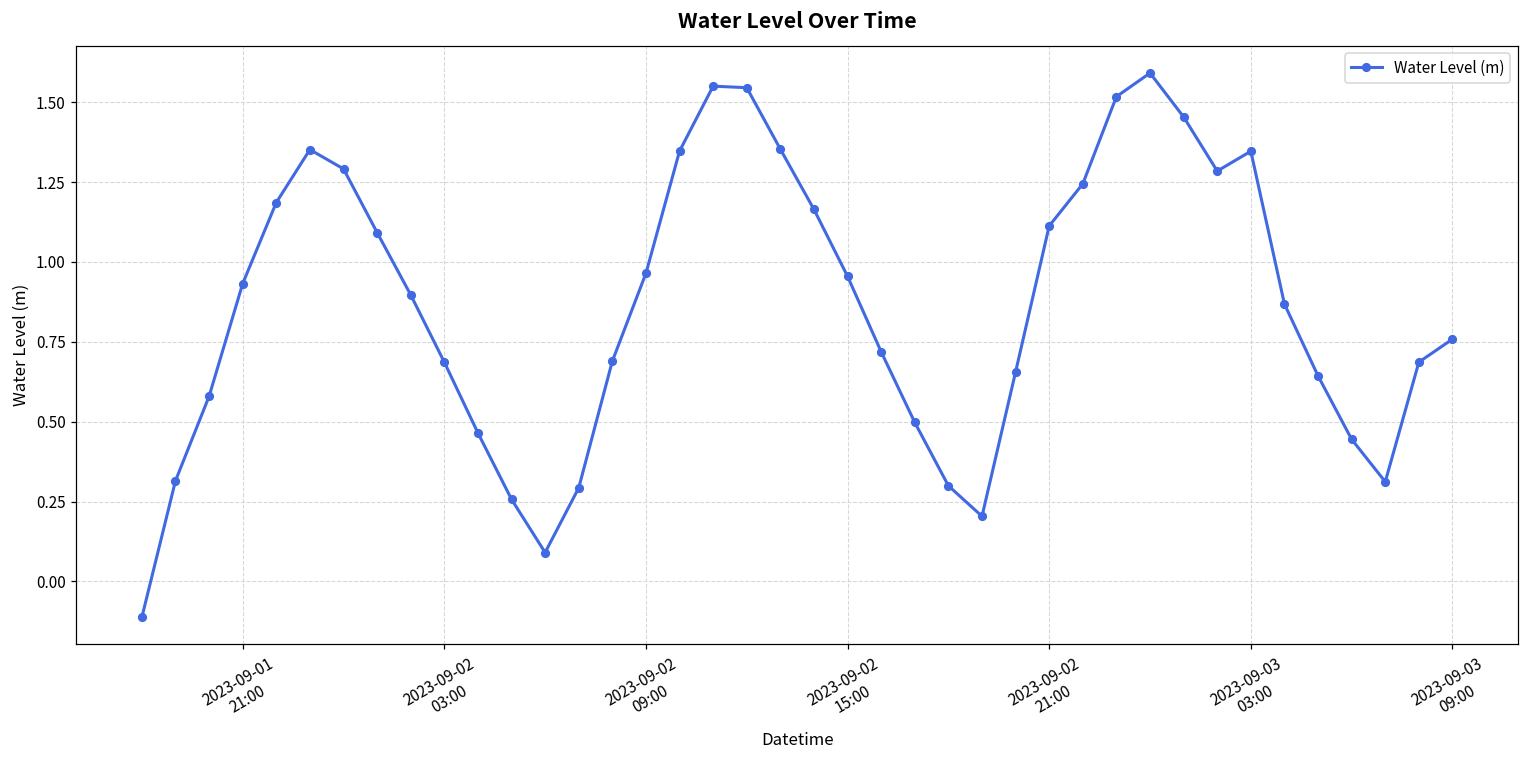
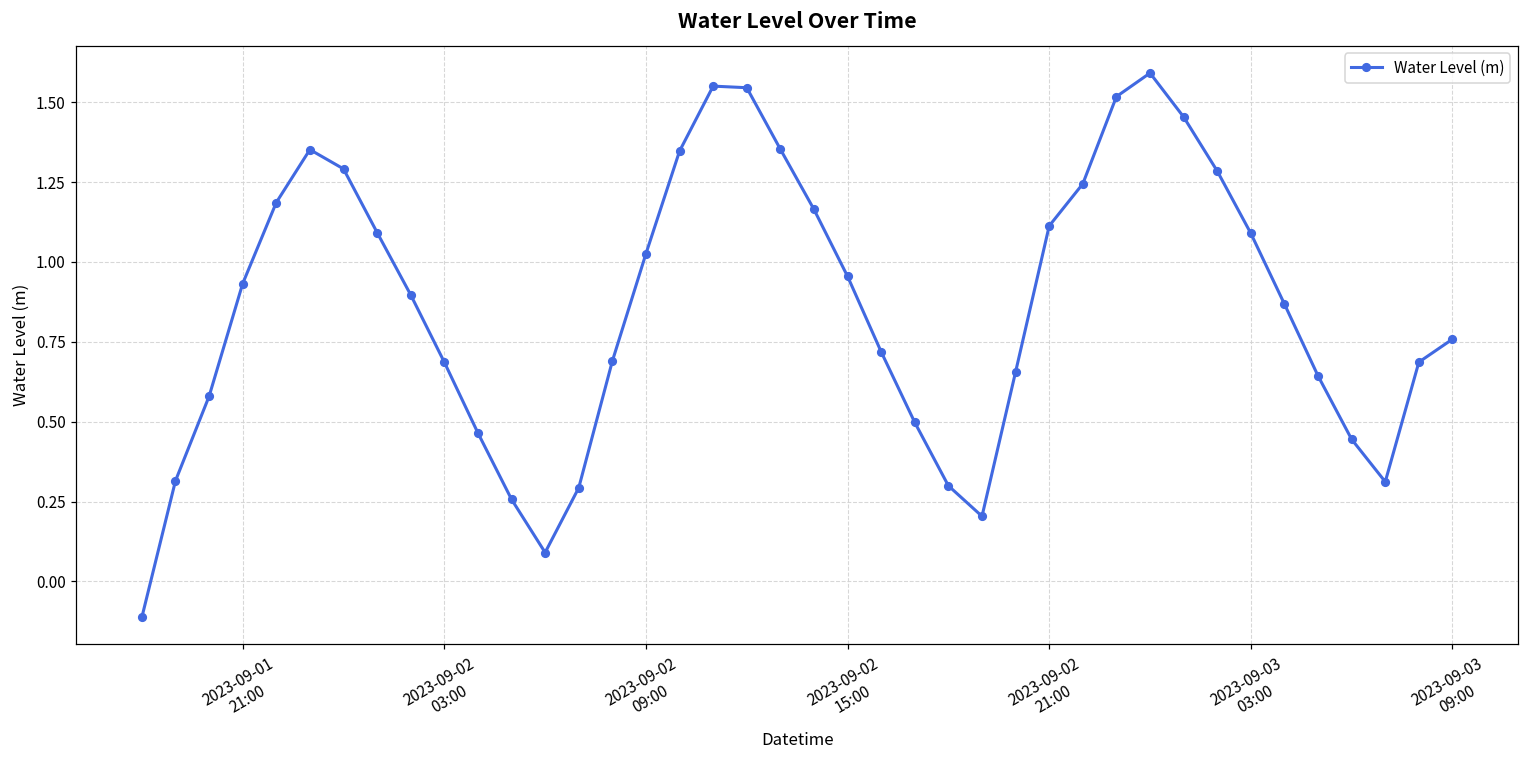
  {
    "2023-09-01 21:00": 0.93,
    "2023-09-02 03:00": 0.69,
-   "2023-09-02 09:00": 0.96,
+   "2023-09-02 09:00": 1.03,
    "2023-09-02 15:00": 0.95,
    "2023-09-02 21:00": 1.11,
-   "2023-09-03 03:00": 1.35,
+   "2023-09-03 03:00": 1.09,
    "2023-09-03 09:00": 0.76
  }
